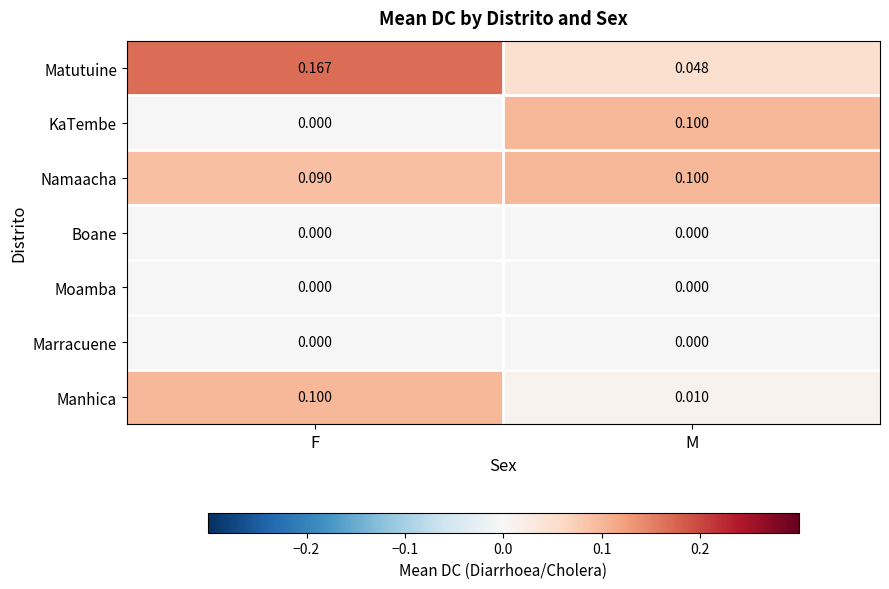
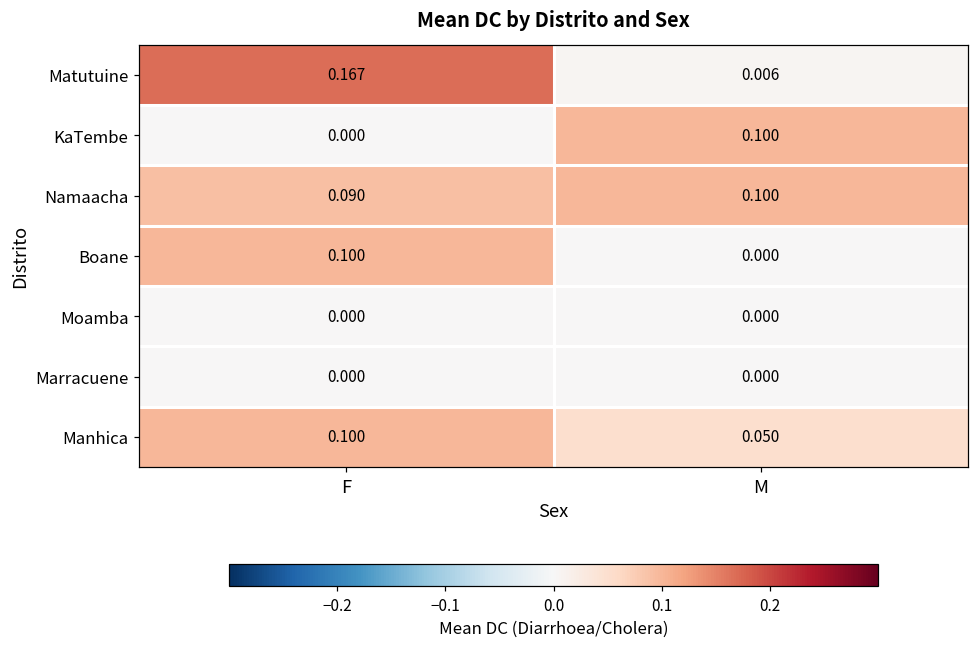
  {
    "Matutuine": {
      "F": 0.167,
-     "M": 0.048
+     "M": 0.006
    },
    "KaTembe": {
      "F": 0.000,
      "M": 0.100
    },
    "Namaacha": {
      "F": 0.090,
      "M": 0.100
    },
    "Boane": {
-     "F": 0.000,
+     "F": 0.100,
      "M": 0.000
    },
    "Moamba": {
      "F": 0.000,
      "M": 0.000
    },
    "Marracuene": {
      "F": 0.000,
      "M": 0.000
    },
    "Manhica": {
      "F": 0.100,
-     "M": 0.010
+     "M": 0.050
    }
  }
